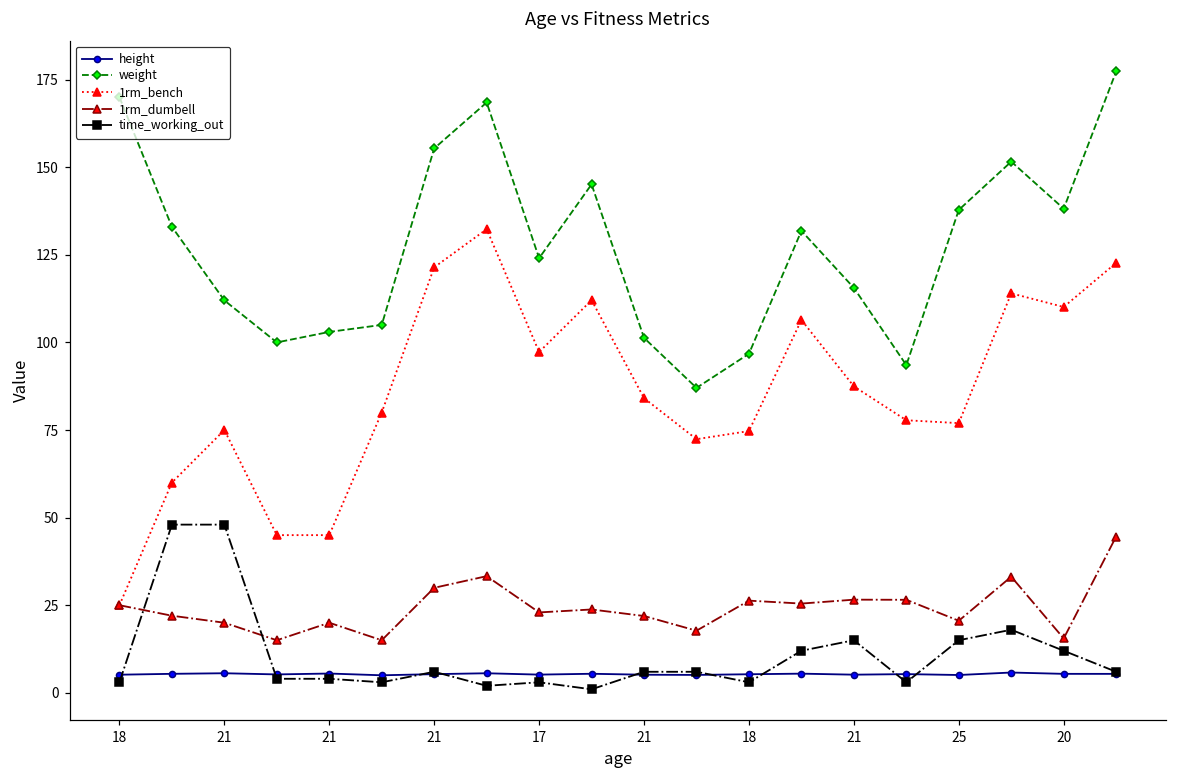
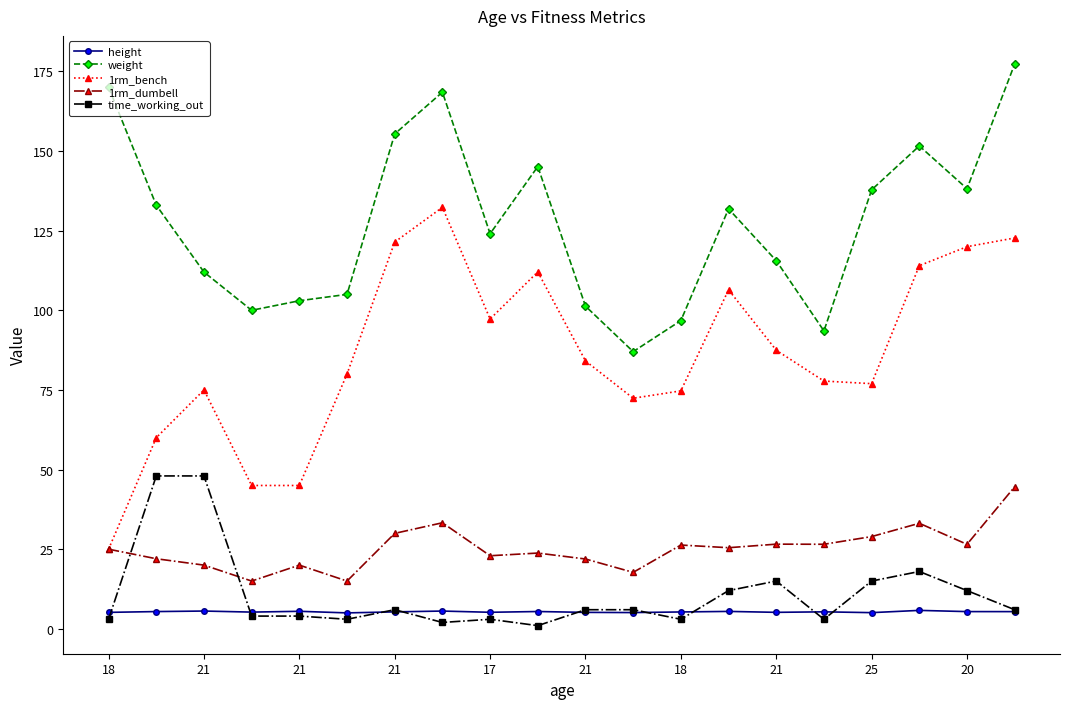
  {
    "height": {
      "25": 5,
      "20": 5
    },
    "weight": {
      "25": 138,
      "20": 138
    },
    "1rm_bench": {
      "25": 77,
-     "20": 110
+     "20": 120
    },
    "1rm_dumbell": {
-     "25": 21,
-     "20": 16
+     "25": 29,
+     "20": 27
    },
    "time_working_out": {
      "25": 15,
      "20": 12
    }
  }
